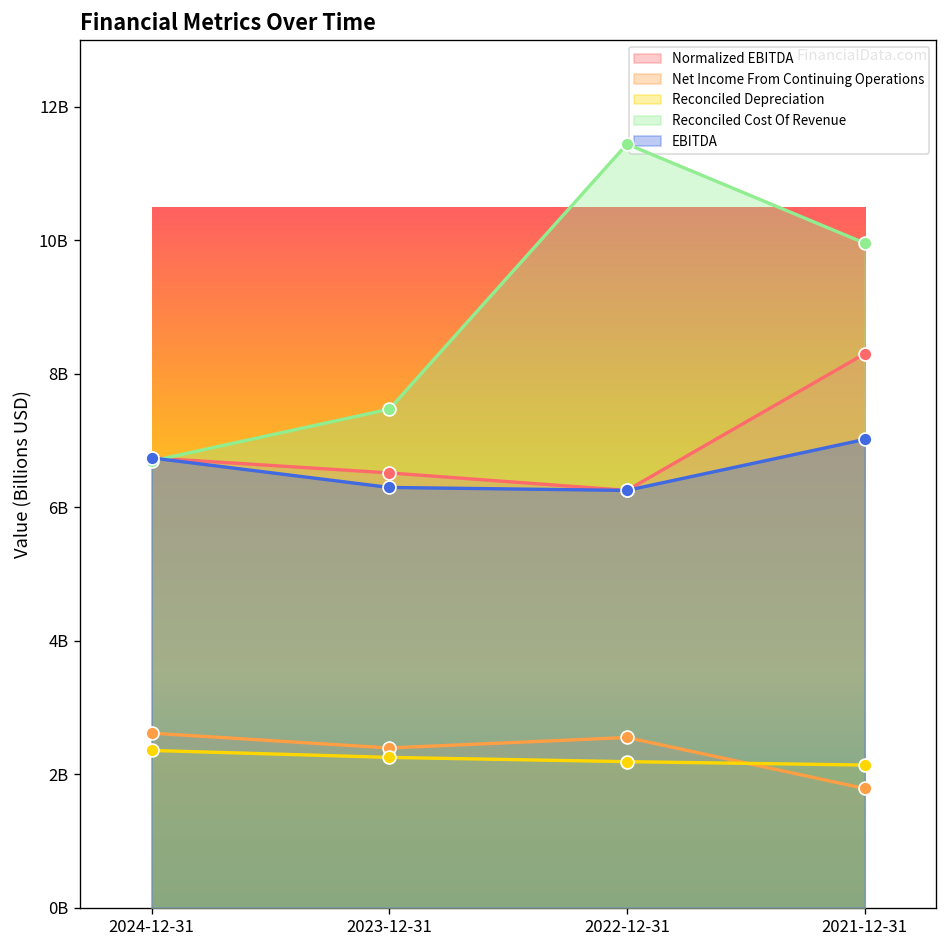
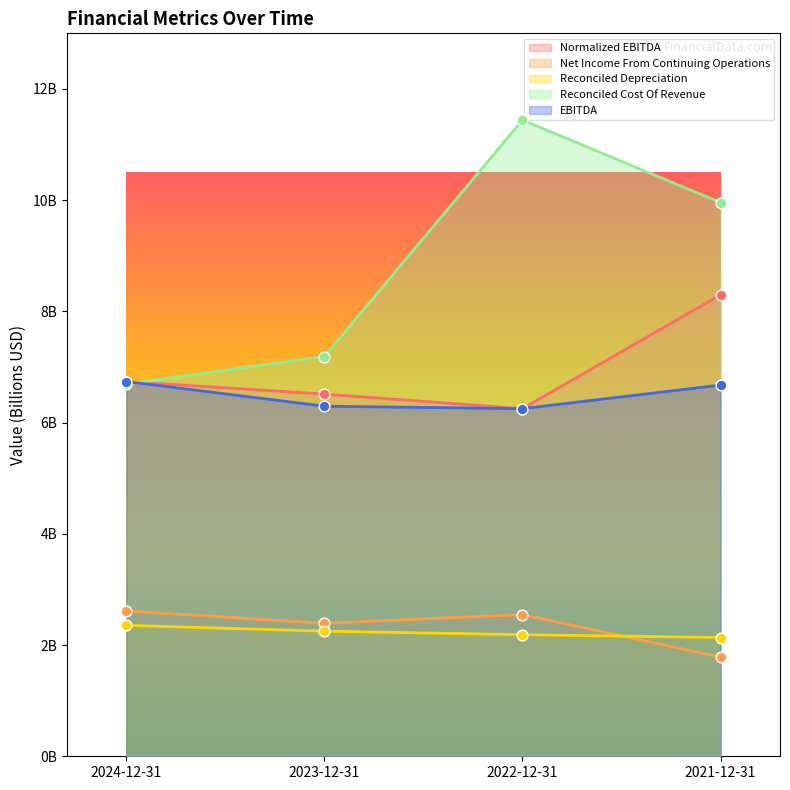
  {
    "Reconciled Cost Of Revenue": {
      "2024-12-31": 6700000000,
-     "2023-12-31": 7500000000,
+     "2023-12-31": 7200000000,
      "2022-12-31": 11400000000,
      "2021-12-31": 10000000000
    },
    "EBITDA": {
      "2023-12-31": 6300000000,
-     "2021-12-31": 7000000000
+     "2021-12-31": 6700000000
    }
  }
